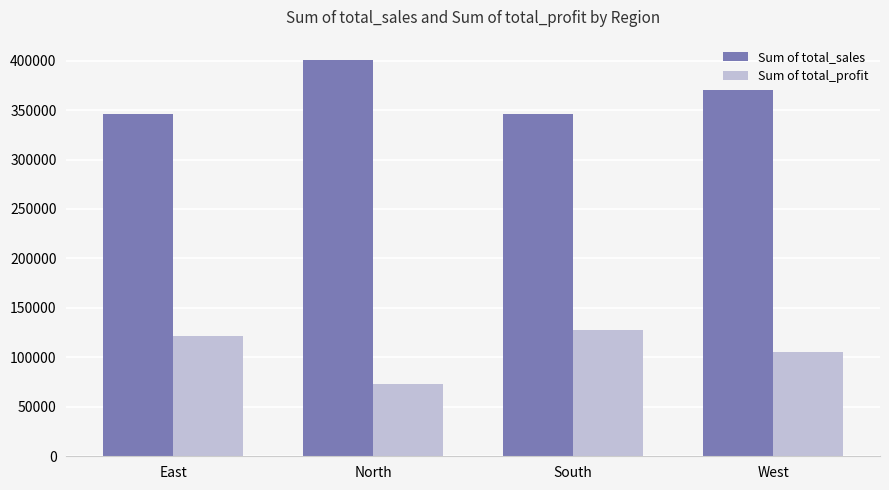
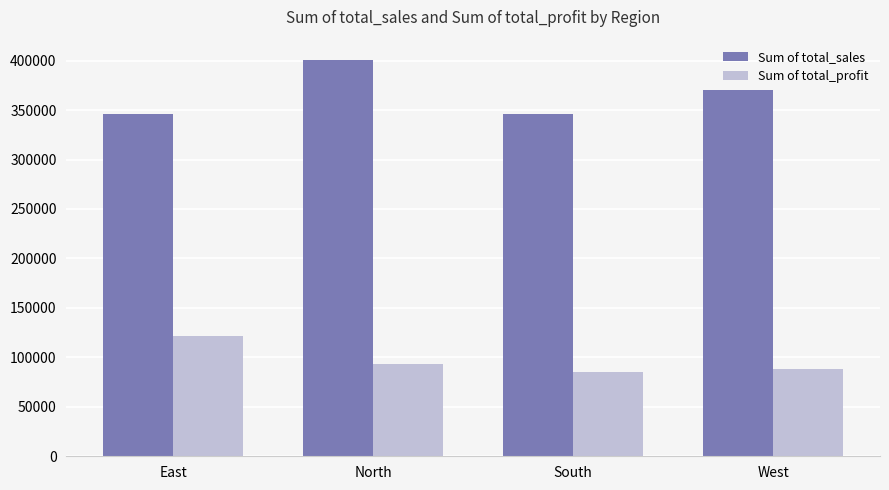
  {
    "Sum of total_sales": {
      "East": 350000,
      "North": 400000,
      "South": 350000,
      "West": 370000
    },
    "Sum of total_profit": {
      "East": 120000,
-     "North": 70000,
-     "South": 130000,
-     "West": 110000
+     "North": 90000,
+     "South": 80000,
+     "West": 90000
    }
  }
